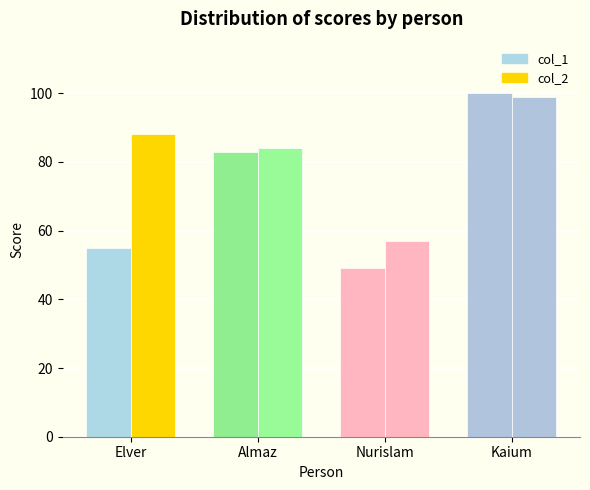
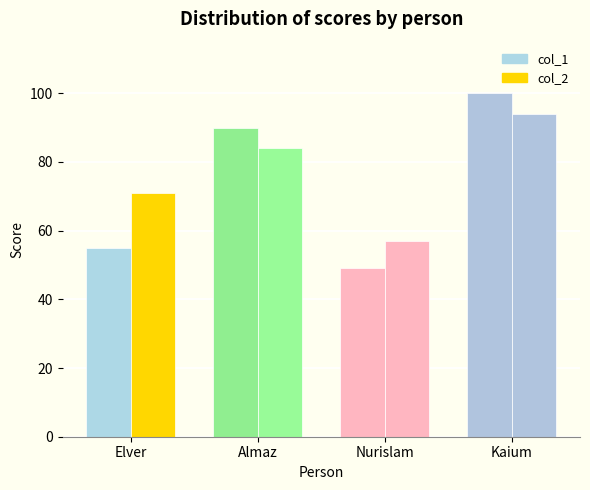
  {
    "col_1": {
      "Elver": 55,
-     "Almaz": 83,
+     "Almaz": 90,
      "Nurislam": 49,
      "Kaium": 100
    },
    "col_2": {
-     "Elver": 88,
+     "Elver": 71,
      "Almaz": 84,
      "Nurislam": 57,
-     "Kaium": 99
+     "Kaium": 94
    }
  }
